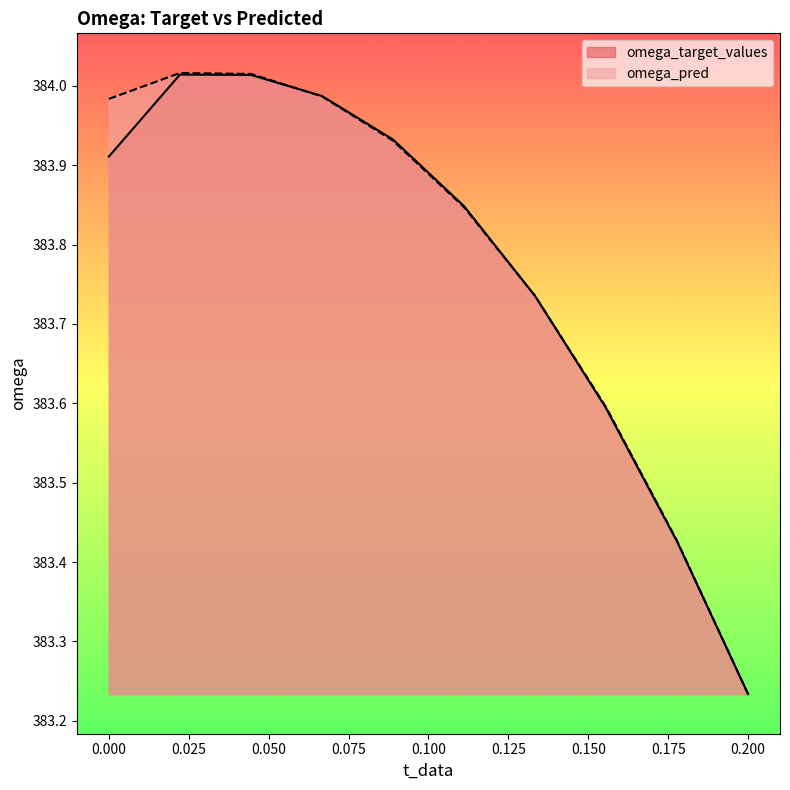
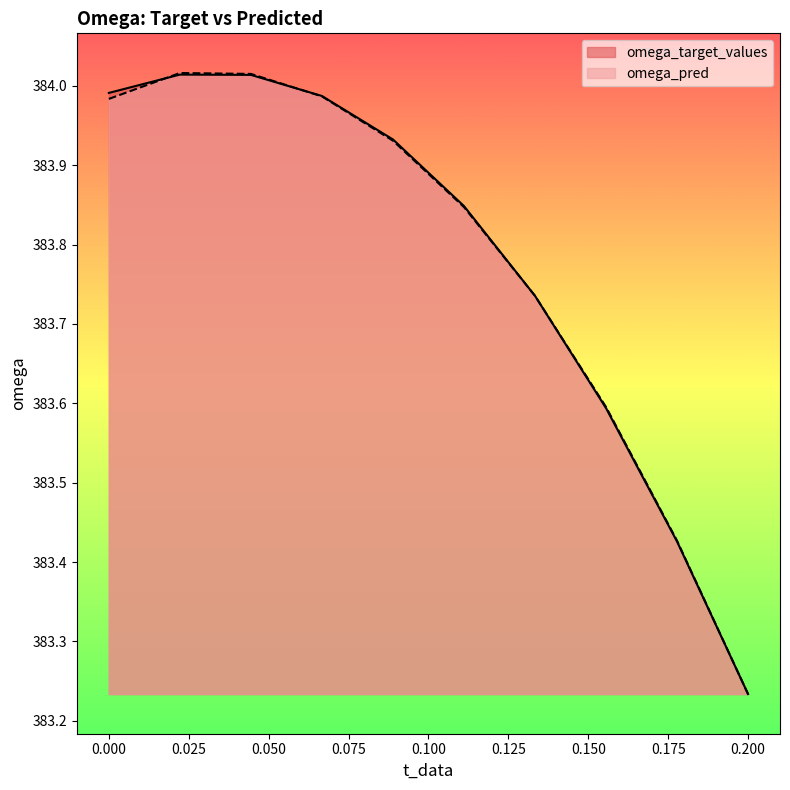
  {
    "omega_target_values": {
-     "0.000": 383.91
+     "0.000": 383.99
    },
    "omega_pred": {
      "0.000": 383.98
    }
  }
